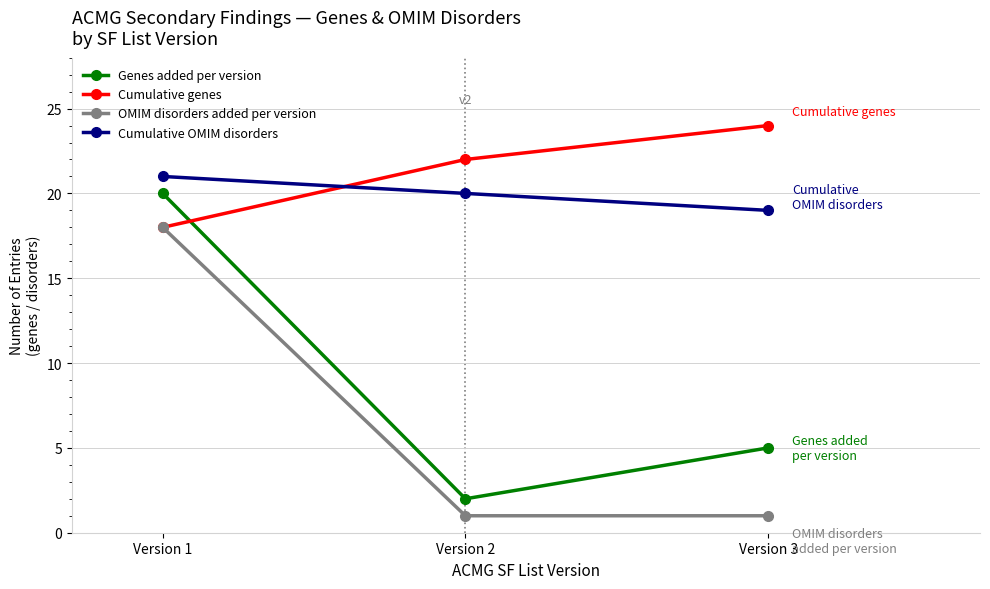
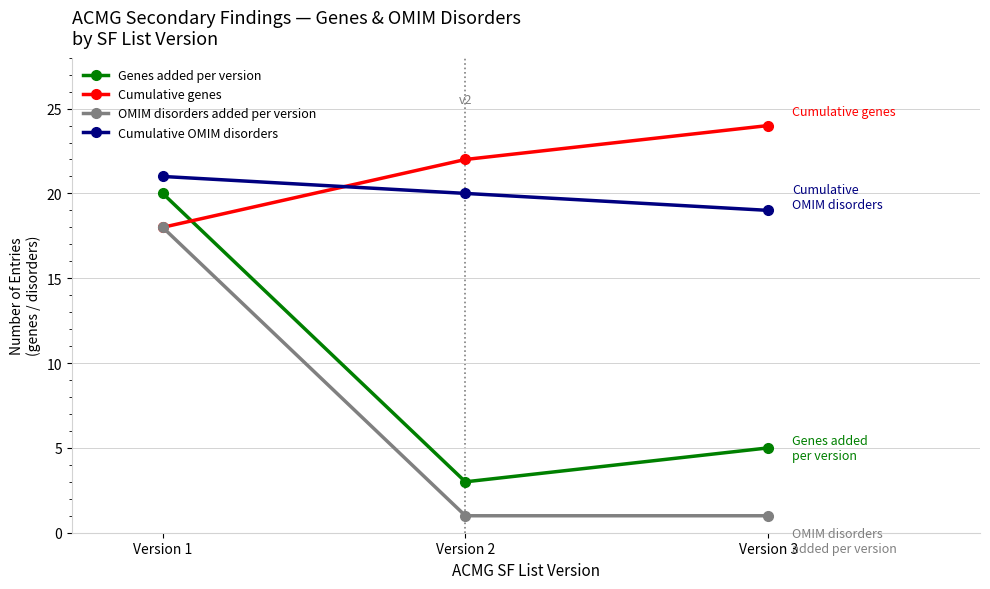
  {
    "Genes added per version": {
      "Version 1": 20,
-     "Version 2": 2,
+     "Version 2": 3,
      "Version 3": 5
    },
    "Cumulative genes": {
      "Version 2": 22,
      "Version 3": 24
    },
    "OMIM disorders added per version": {
      "Version 2": 1,
      "Version 3": 1
    },
    "Cumulative OMIM disorders": {
      "Version 1": 21,
      "Version 2": 20,
      "Version 3": 19
    }
  }
